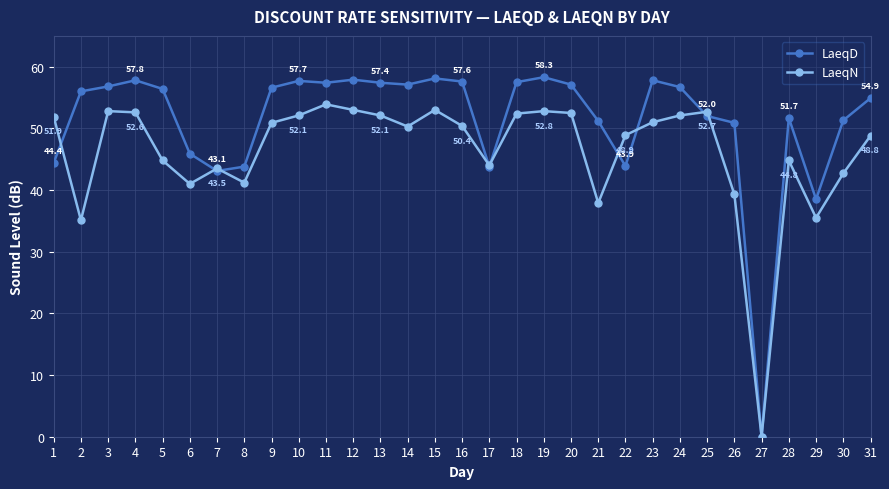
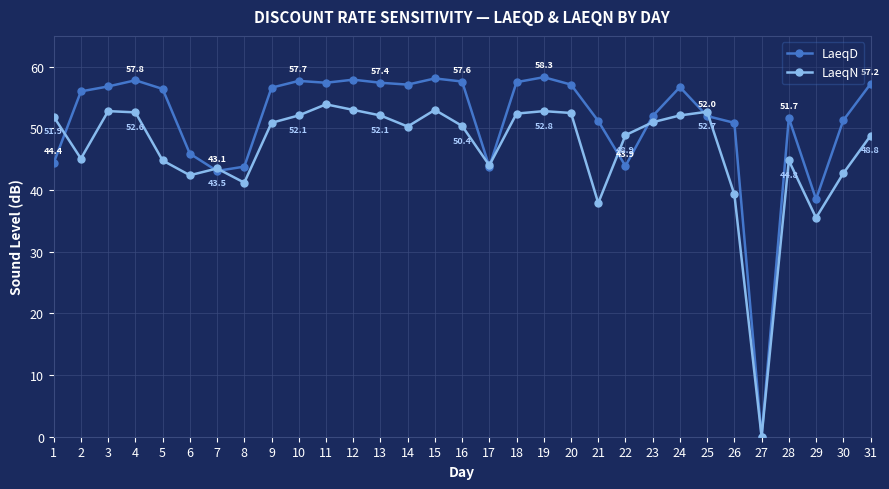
  {
    "LaeqD": {
      "2": 56,
      "3": 57,
      "5": 56,
      "6": 46,
      "8": 44,
      "9": 57,
      "11": 57,
      "12": 58,
      "14": 57,
      "15": 58,
      "18": 58,
      "20": 57,
      "21": 51,
-     "23": 58,
+     "23": 52,
      "24": 57,
      "26": 51,
      "29": 39,
      "30": 51,
-     "31": 55
+     "31": 57
    },
    "LaeqN": {
-     "2": 35,
+     "2": 45,
      "3": 53,
      "5": 45,
-     "6": 41,
+     "6": 42,
      "8": 41,
      "9": 51,
      "11": 54,
      "12": 53,
      "14": 50,
      "15": 53,
      "18": 52,
      "20": 53,
      "21": 38,
      "23": 51,
      "24": 52,
      "26": 39,
      "29": 36,
      "30": 43
    }
  }
